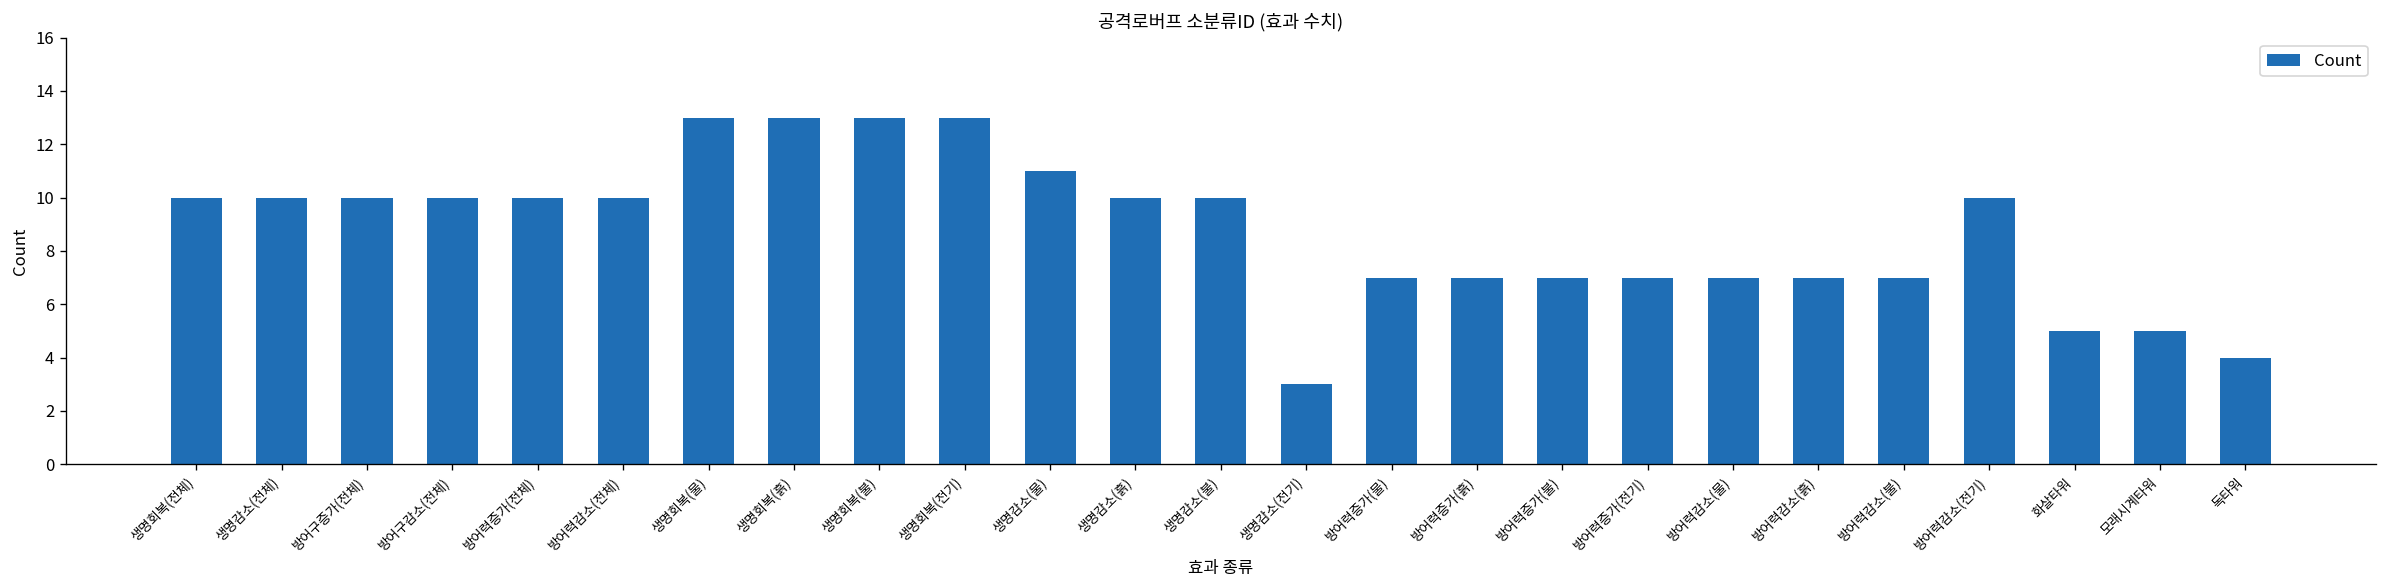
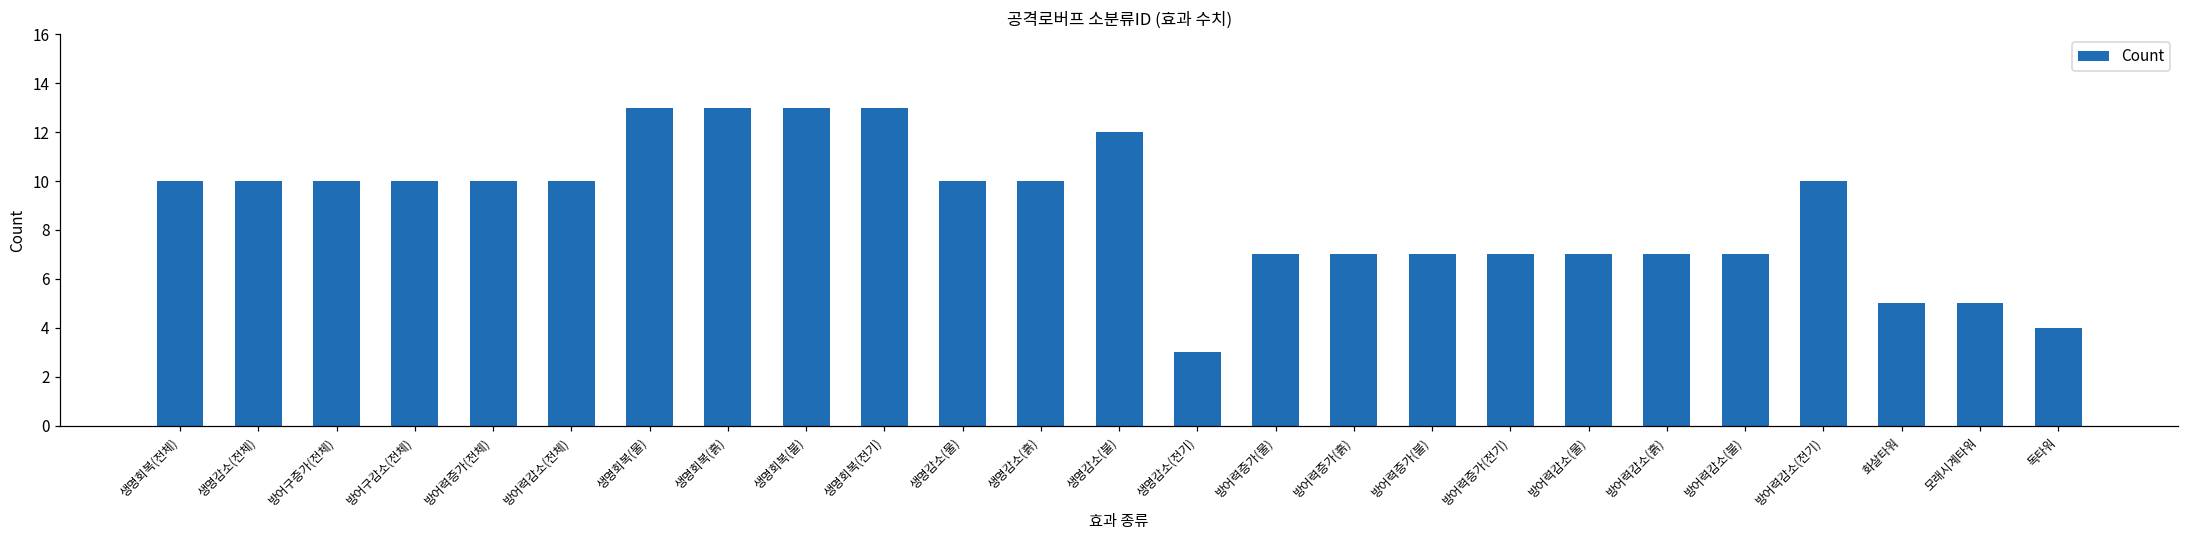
  {
    "생명회복(전체)": 10,
    "생명감소(전체)": 10,
    "방어구증가(전체)": 10,
    "방어구감소(전체)": 10,
    "방어력증가(전체)": 10,
    "방어력감소(전체)": 10,
    "생명회복(물)": 13,
    "생명회복(흙)": 13,
    "생명회복(불)": 13,
    "생명회복(전기)": 13,
-   "생명감소(물)": 11,
+   "생명감소(물)": 10,
    "생명감소(흙)": 10,
-   "생명감소(불)": 10,
+   "생명감소(불)": 12,
    "생명감소(전기)": 3,
    "방어력증가(물)": 7,
    "방어력증가(흙)": 7,
    "방어력증가(불)": 7,
    "방어력증가(전기)": 7,
    "방어력감소(물)": 7,
    "방어력감소(흙)": 7,
    "방어력감소(불)": 7,
    "방어력감소(전기)": 10,
    "화살타워": 5,
    "모래시계타워": 5,
    "독타워": 4
  }
